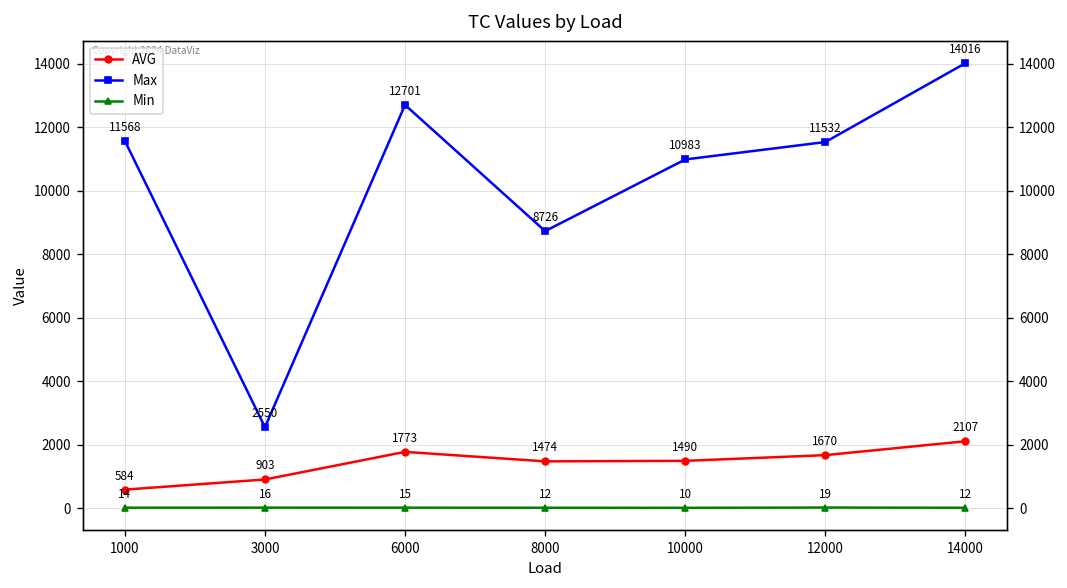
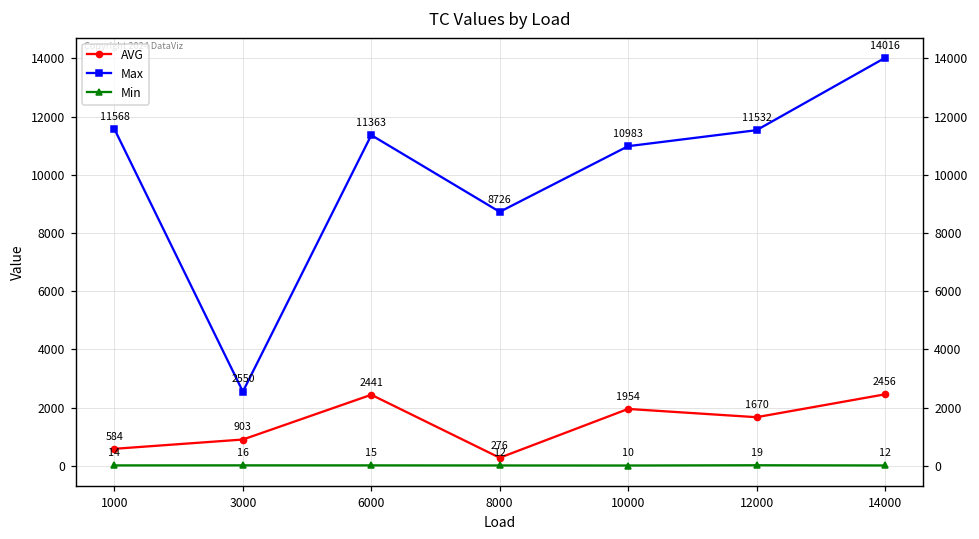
  {
    "AVG": {
      "1000": 584,
      "3000": 903,
-     "6000": 1773,
-     "8000": 1474,
-     "10000": 1490,
+     "6000": 2441,
+     "8000": 276,
+     "10000": 1954,
      "12000": 1670,
-     "14000": 2107
+     "14000": 2456
    },
    "Max": {
      "1000": 11568,
      "3000": 2550,
-     "6000": 12701,
+     "6000": 11363,
      "8000": 8726,
      "10000": 10983,
      "12000": 11532,
      "14000": 14016
    },
    "Min": {
      "3000": 16,
      "6000": 15,
      "10000": 10,
      "12000": 19,
      "14000": 12
    }
  }
